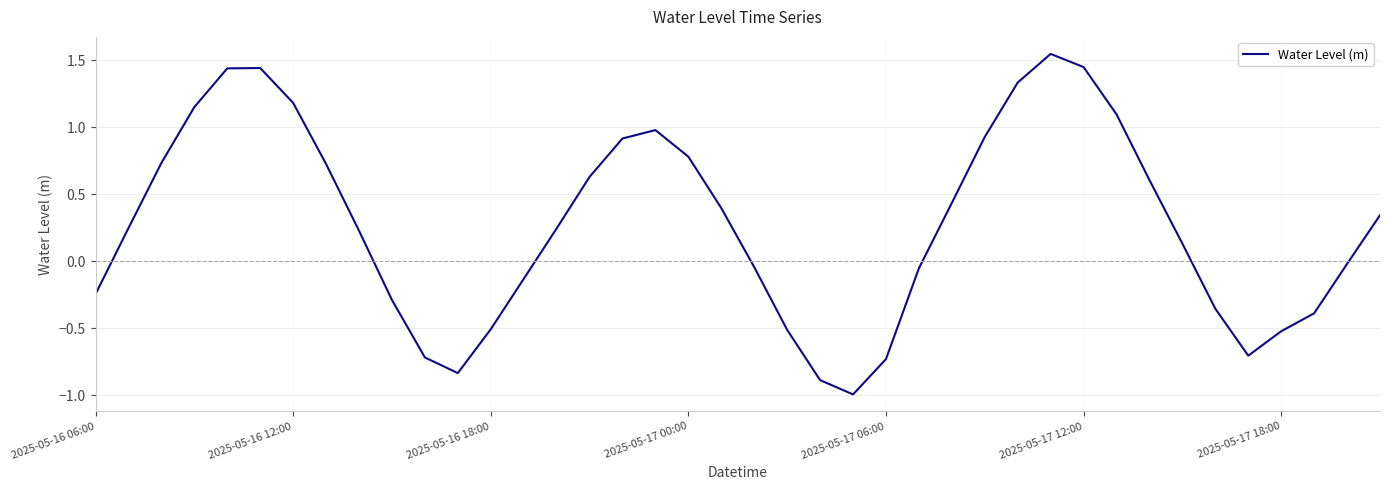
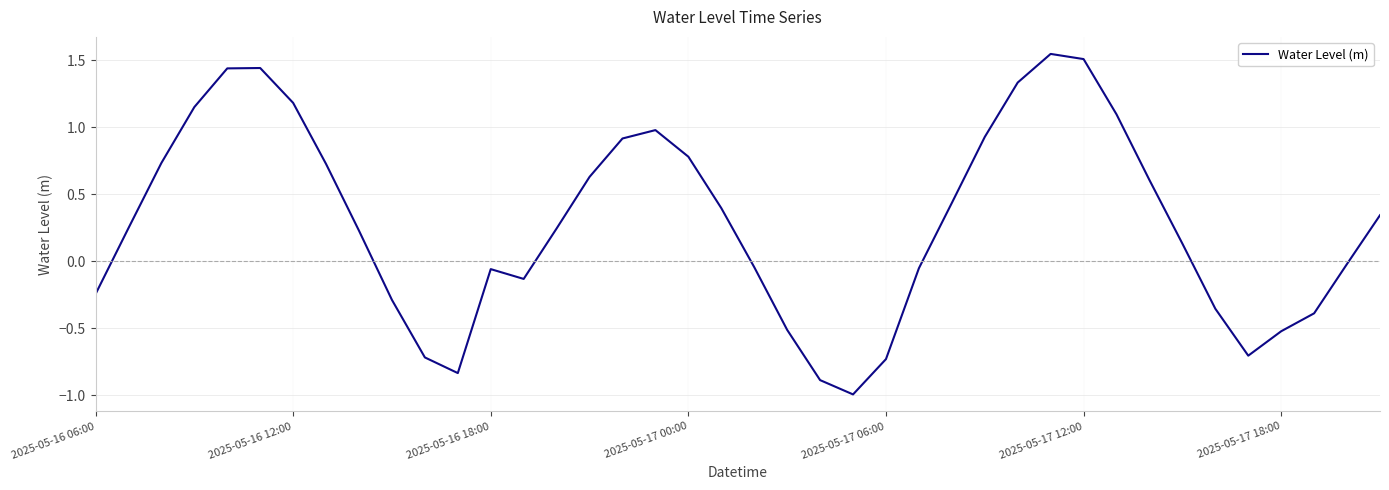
  {
    "2025-05-16 06:00": -0.25,
    "2025-05-16 12:00": 1.18,
-   "2025-05-16 18:00": -0.51,
+   "2025-05-16 18:00": -0.06,
    "2025-05-17 00:00": 0.78,
    "2025-05-17 06:00": -0.73,
-   "2025-05-17 12:00": 1.45,
+   "2025-05-17 12:00": 1.51,
    "2025-05-17 18:00": -0.52
  }
